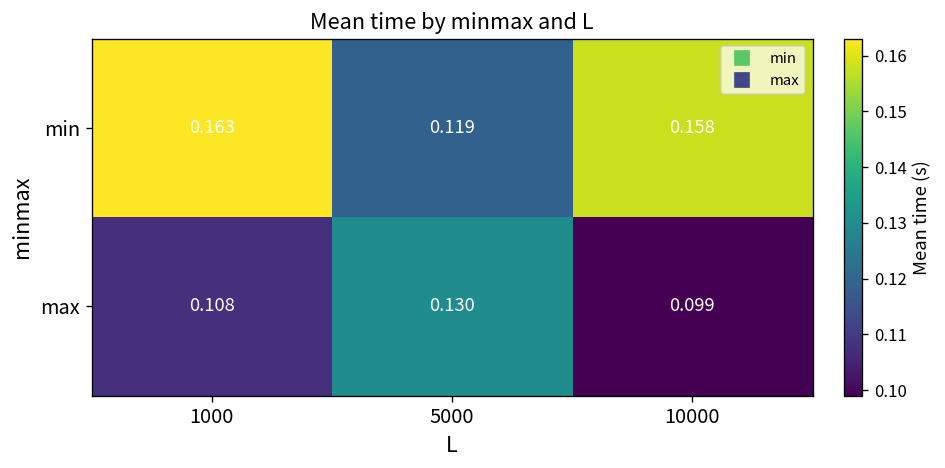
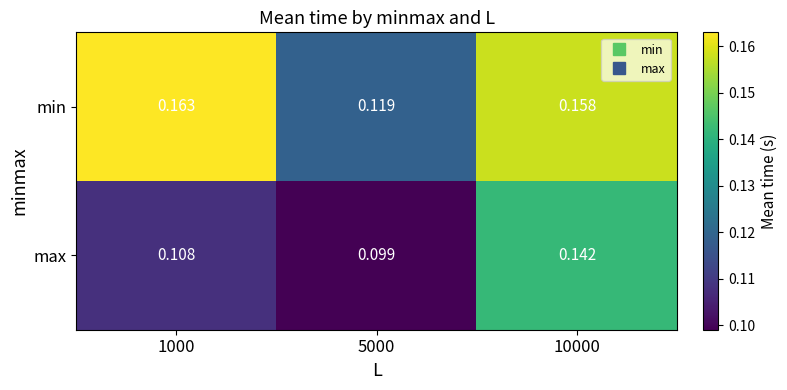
  {
    "min": {
      "1000": 0.163,
      "5000": 0.119,
      "10000": 0.158
    },
    "max": {
      "1000": 0.108,
-     "5000": 0.130,
-     "10000": 0.099
+     "5000": 0.099,
+     "10000": 0.142
    }
  }
